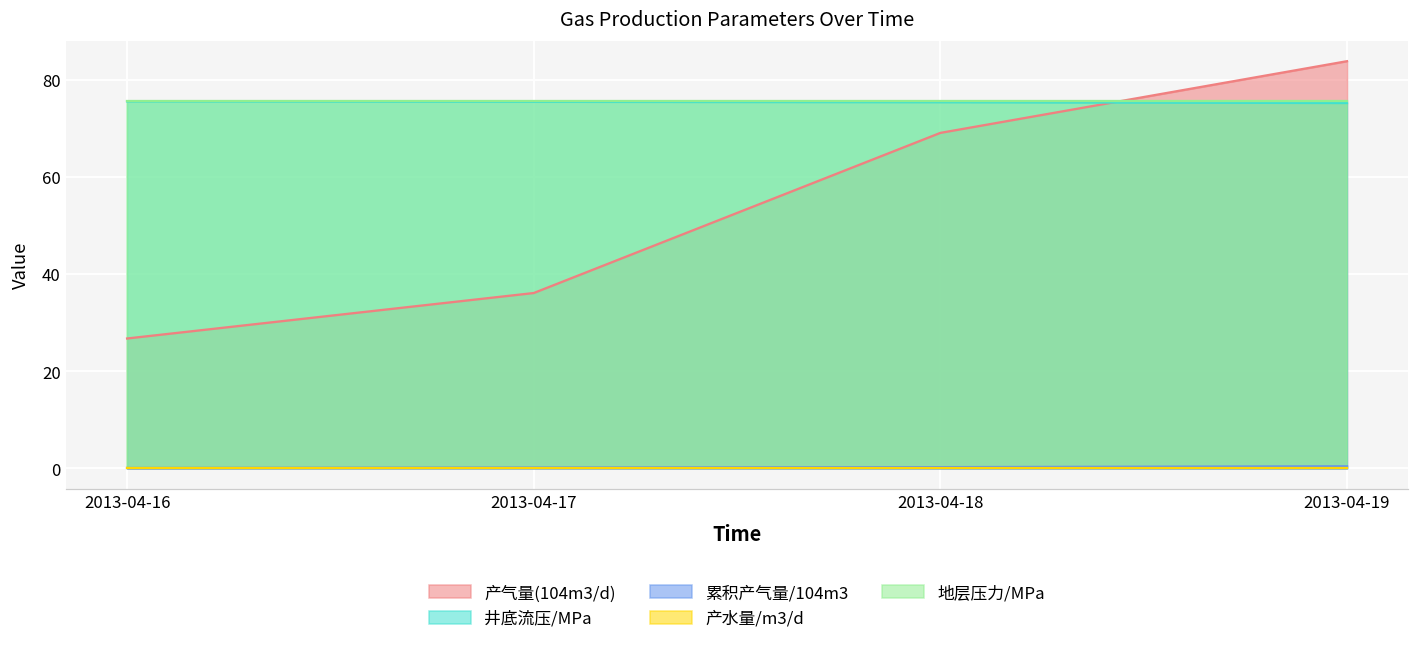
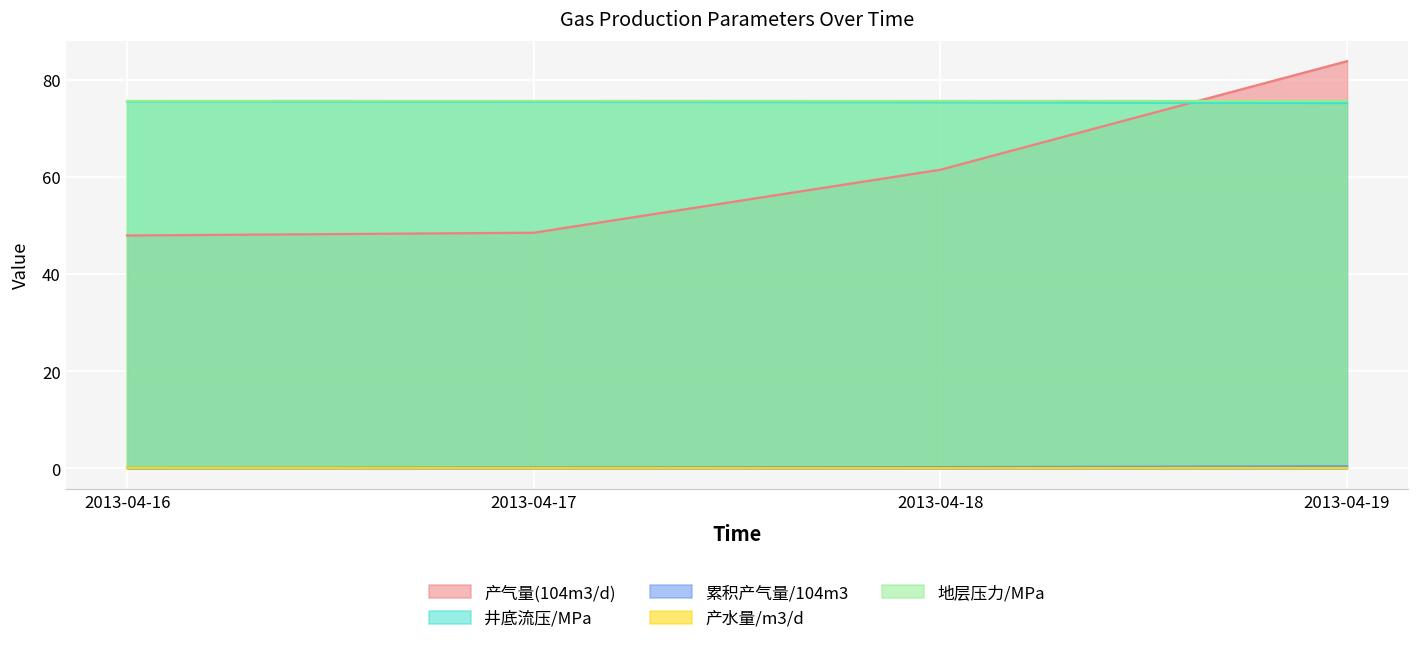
  {
    "产气量(104m3/d)": {
-     "2013-04-16": 27,
-     "2013-04-17": 36,
-     "2013-04-18": 69,
+     "2013-04-16": 48,
+     "2013-04-17": 49,
+     "2013-04-18": 61,
      "2013-04-19": 84
    }
  }
